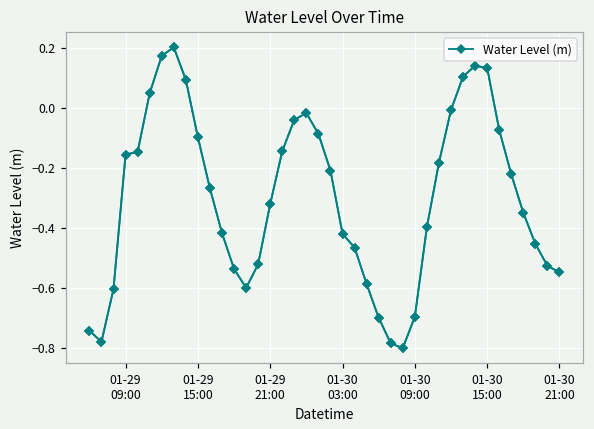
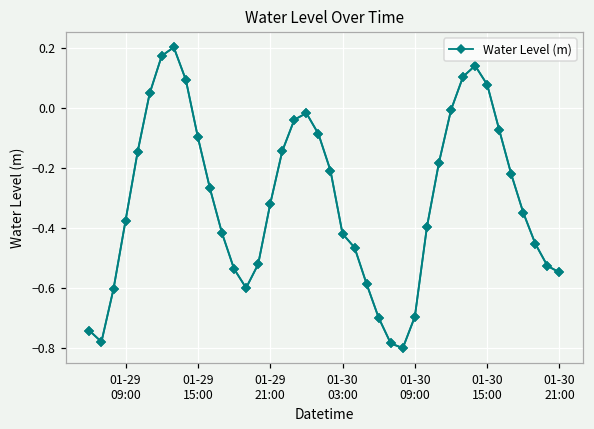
  {
-   "01-29 09:00": -0.16,
+   "01-29 09:00": -0.38,
    "01-29 15:00": -0.10,
    "01-29 21:00": -0.32,
    "01-30 03:00": -0.42,
    "01-30 09:00": -0.70,
-   "01-30 15:00": 0.13,
+   "01-30 15:00": 0.08,
    "01-30 21:00": -0.55
  }
